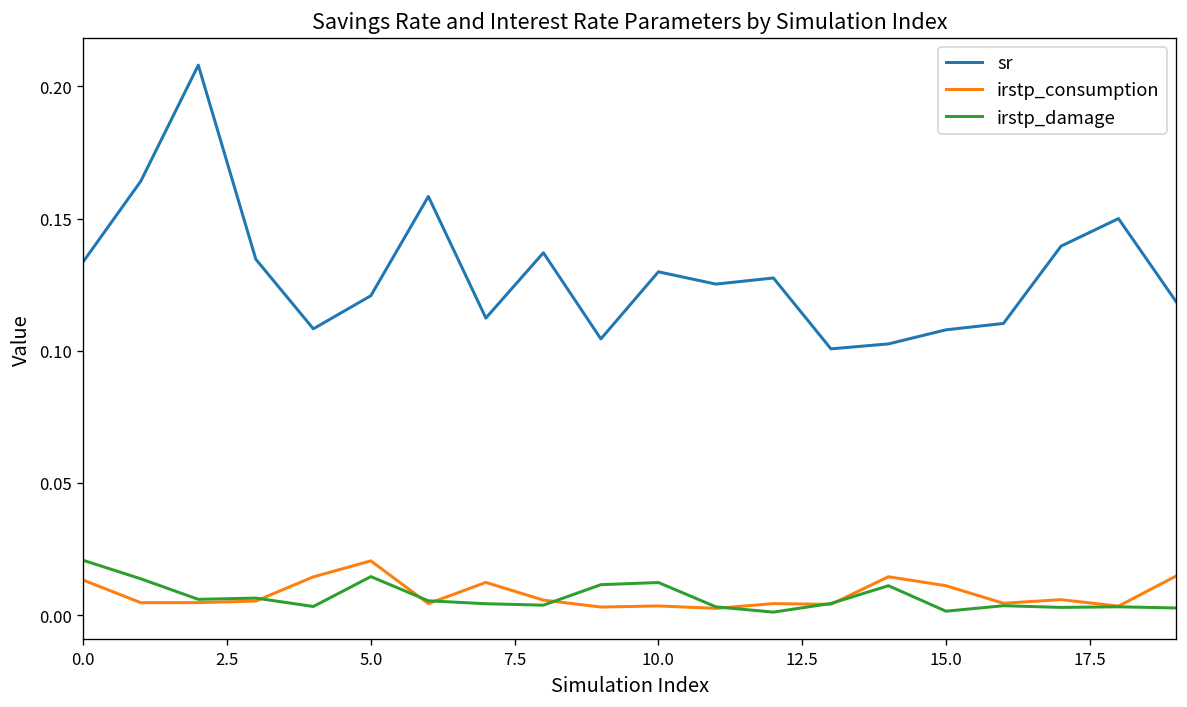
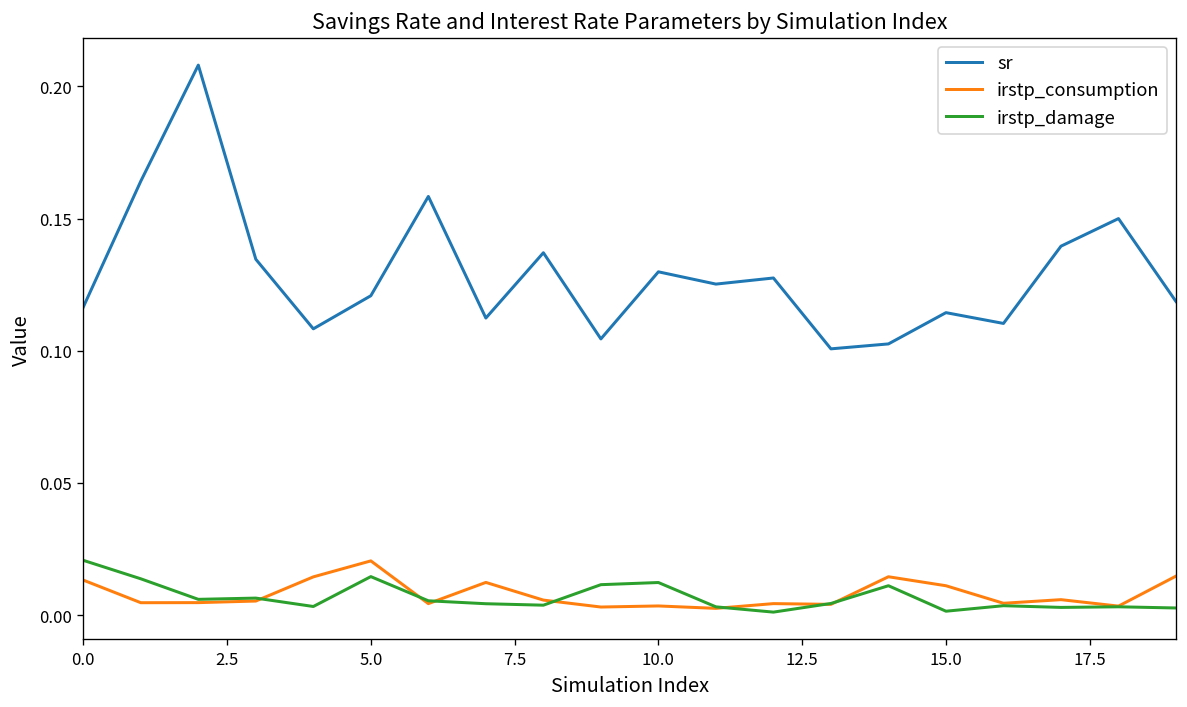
  {
    "sr": {
-     "0.0": 0.134,
+     "0.0": 0.117,
      "5.0": 0.121,
      "10.0": 0.130,
-     "15.0": 0.108
+     "15.0": 0.114
    },
    "irstp_consumption": {
      "0.0": 0.013,
      "5.0": 0.021,
      "10.0": 0.003,
      "15.0": 0.011
    },
    "irstp_damage": {
      "0.0": 0.021,
      "5.0": 0.015,
      "10.0": 0.012,
      "15.0": 0.001
    }
  }
